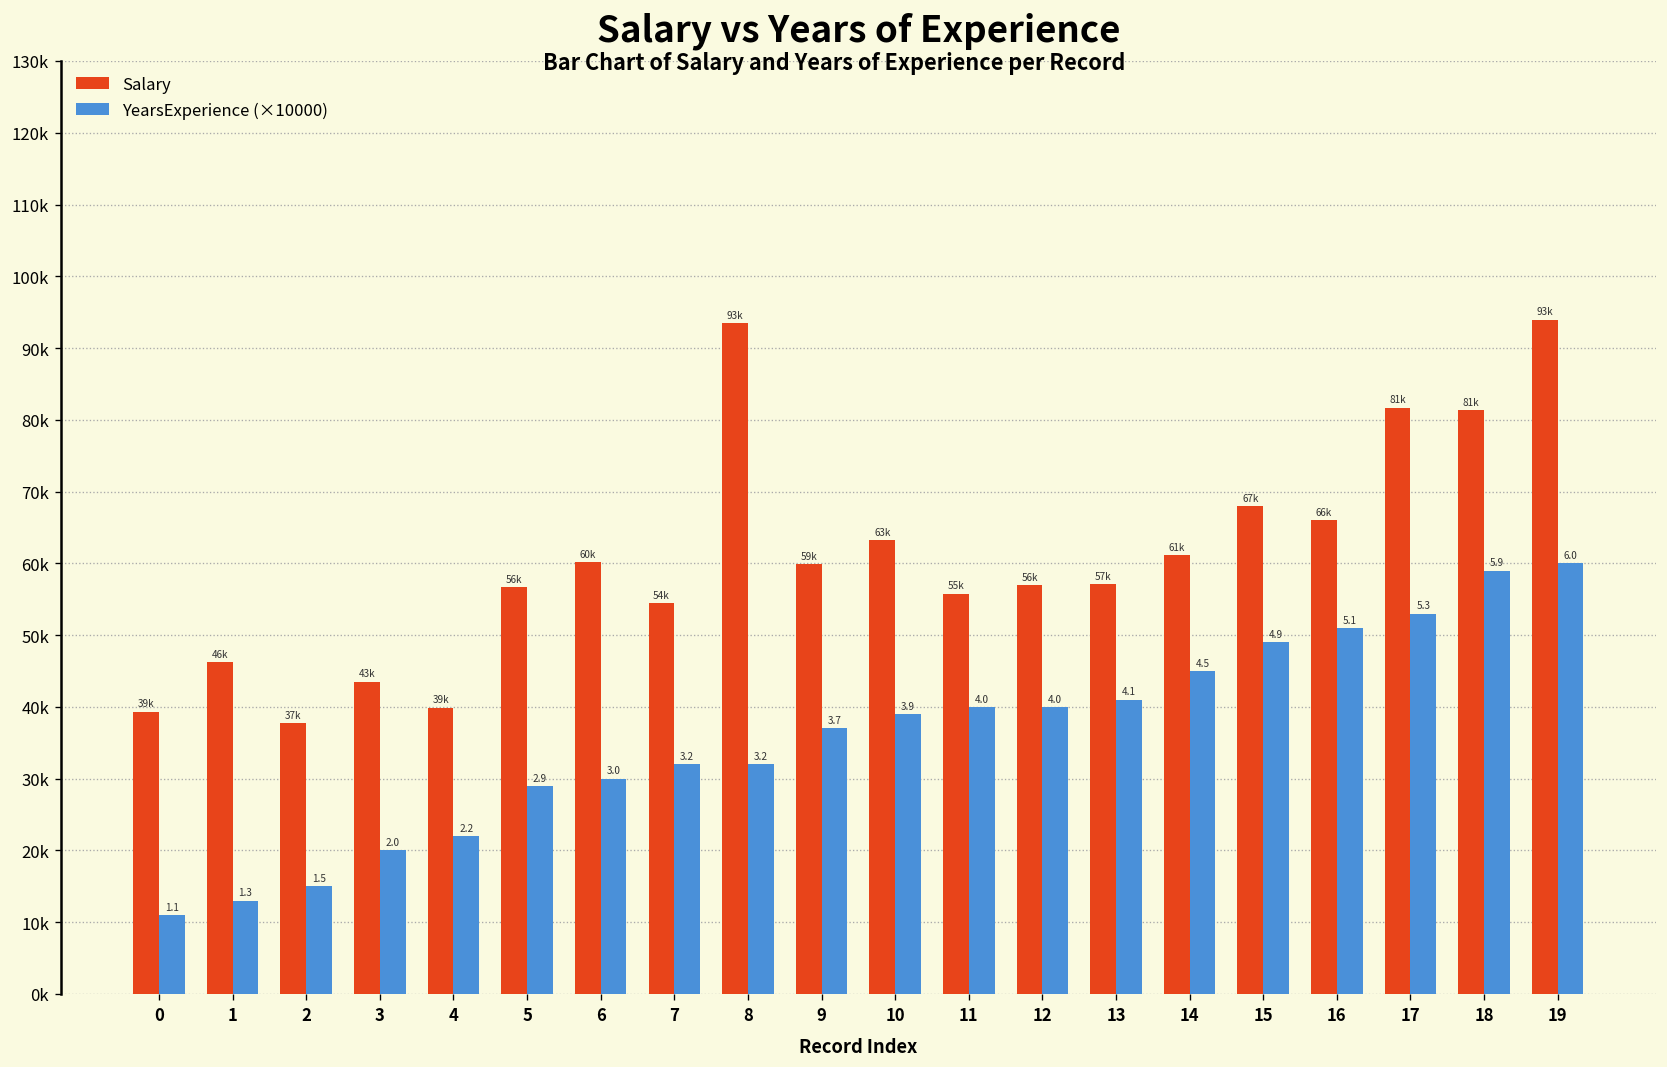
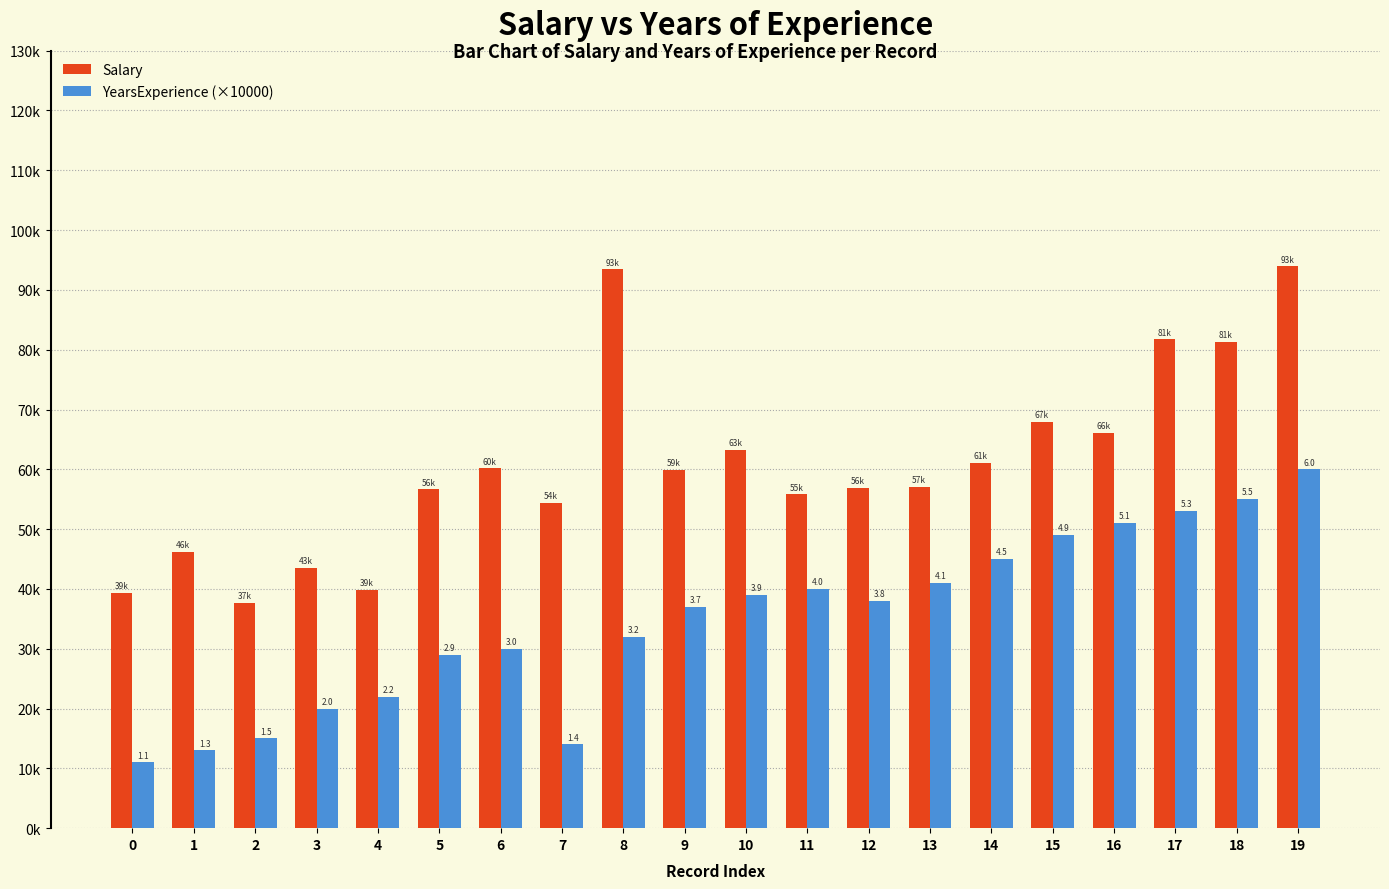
  {
    "Salary": {
      "0": "39k",
      "1": "46k",
      "6": "60k",
      "7": "54k",
      "8": "93k",
      "10": "63k",
      "13": "57k",
      "14": "61k",
      "16": "66k",
      "18": "81k"
    },
    "YearsExperience (×10000)": {
-     "7": "3.2",
-     "12": "4.0",
-     "18": "5.9"
+     "7": "1.4",
+     "12": "3.8",
+     "18": "5.5"
    }
  }
